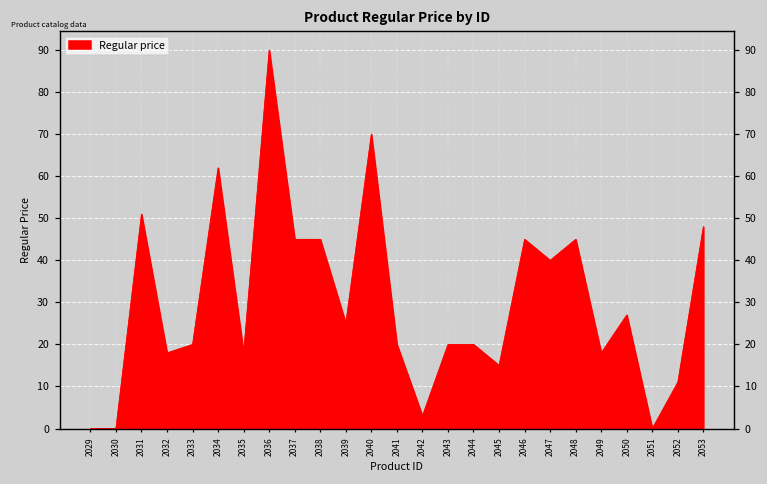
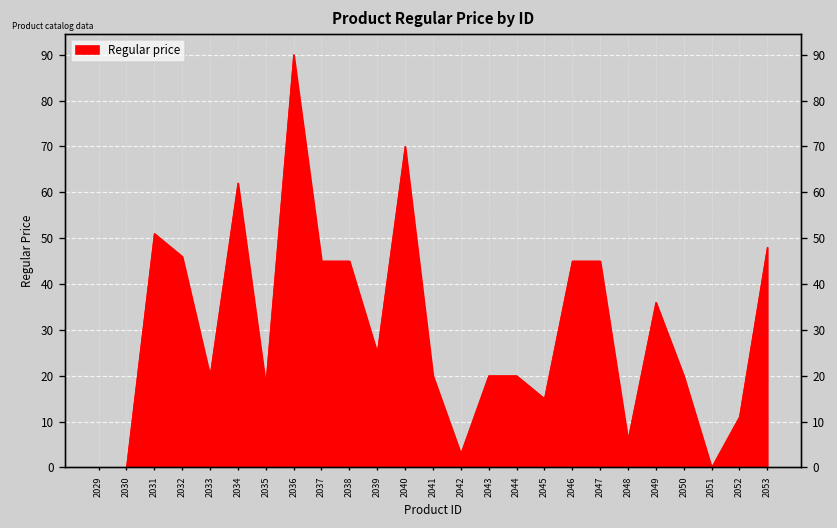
  {
    "2029": 0,
    "2030": 0,
    "2031": 51,
-   "2032": 18,
+   "2032": 46,
    "2033": 20,
    "2034": 62,
    "2035": 18,
    "2036": 90,
    "2037": 45,
    "2038": 45,
    "2039": 25,
    "2040": 70,
    "2041": 20,
    "2042": 3,
    "2043": 20,
    "2044": 20,
    "2045": 15,
    "2046": 45,
-   "2047": 40,
-   "2048": 45,
-   "2049": 18,
-   "2050": 27,
+   "2047": 45,
+   "2048": 6,
+   "2049": 36,
+   "2050": 20,
    "2051": 0,
    "2052": 11,
    "2053": 48
  }
